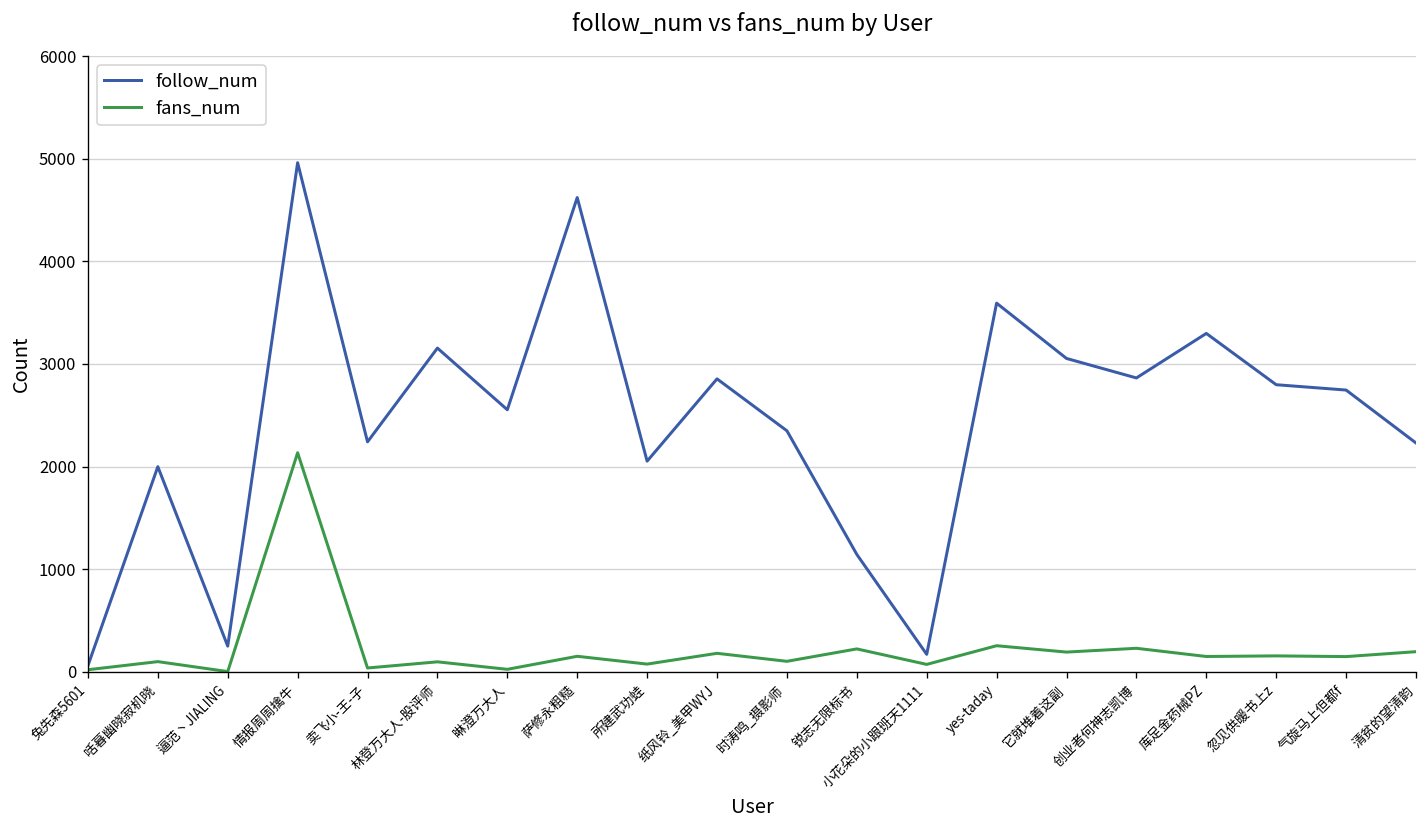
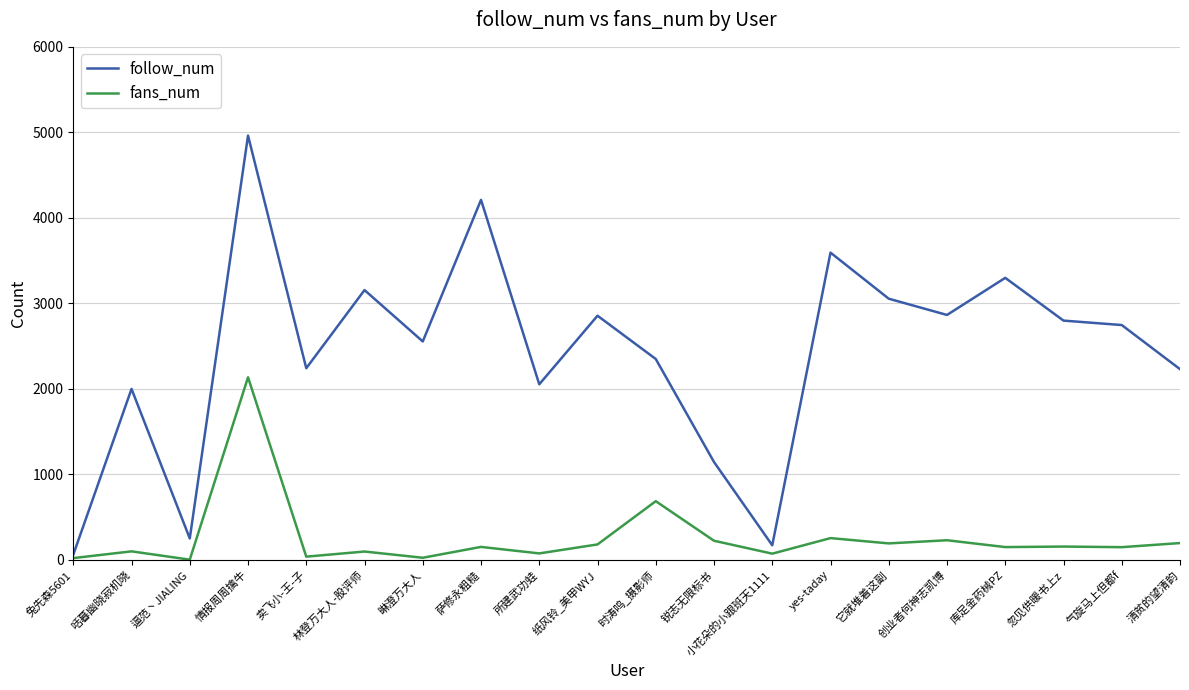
  {
    "follow_num": {
      "兔先森5601": 100,
      "咶暮幽晓寂机晓": 2000,
      "逼范丶JIALING": 300,
      "情报周周擒牛": 5000,
      "卖飞小-王-子": 2200,
      "林登万大人-股评师": 3200,
      "晽澄万大人": 2600,
-     "萨修永粗糙": 4600,
+     "萨修永粗糙": 4200,
      "所建武功蛙": 2100,
      "纸风铃_美甲WYJ": 2900,
      "时涛鸣_摄影师": 2300,
      "锐志无限标书": 1100,
      "小花朵的小跟班天1111": 200,
      "yes-taday": 3600,
      "它就堆着这副": 3100,
      "创业者何神志凯博": 2900,
      "库足金药械PZ": 3300,
      "忽见供暖书上z": 2800,
      "气旋马上但都f": 2700,
      "清贫的望清韵": 2200
    },
    "fans_num": {
      "兔先森5601": 0,
      "咶暮幽晓寂机晓": 100,
      "逼范丶JIALING": 0,
      "情报周周擒牛": 2100,
      "卖飞小-王-子": 0,
      "林登万大人-股评师": 100,
      "晽澄万大人": 0,
      "萨修永粗糙": 200,
      "所建武功蛙": 100,
      "纸风铃_美甲WYJ": 200,
-     "时涛鸣_摄影师": 100,
+     "时涛鸣_摄影师": 700,
      "锐志无限标书": 200,
      "小花朵的小跟班天1111": 100,
      "yes-taday": 300,
      "它就堆着这副": 200,
      "创业者何神志凯博": 200,
      "库足金药械PZ": 100,
      "忽见供暖书上z": 200,
      "气旋马上但都f": 100,
      "清贫的望清韵": 200
    }
  }
